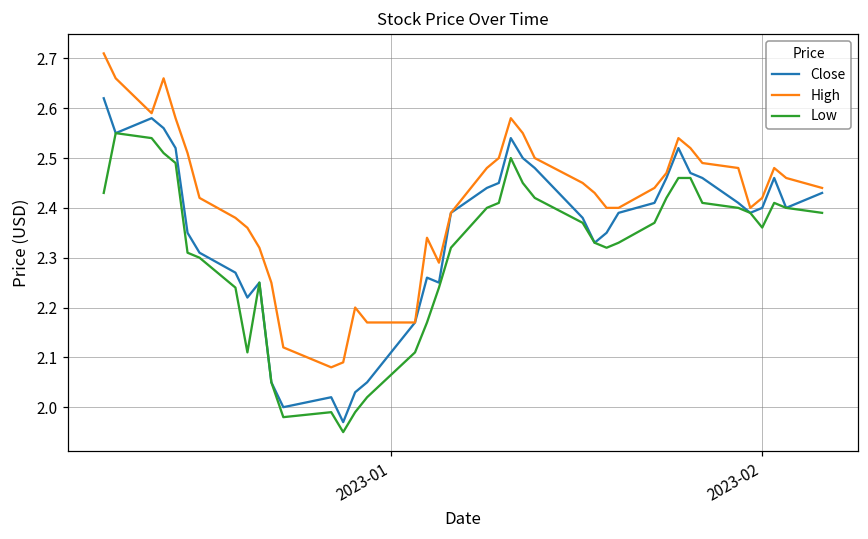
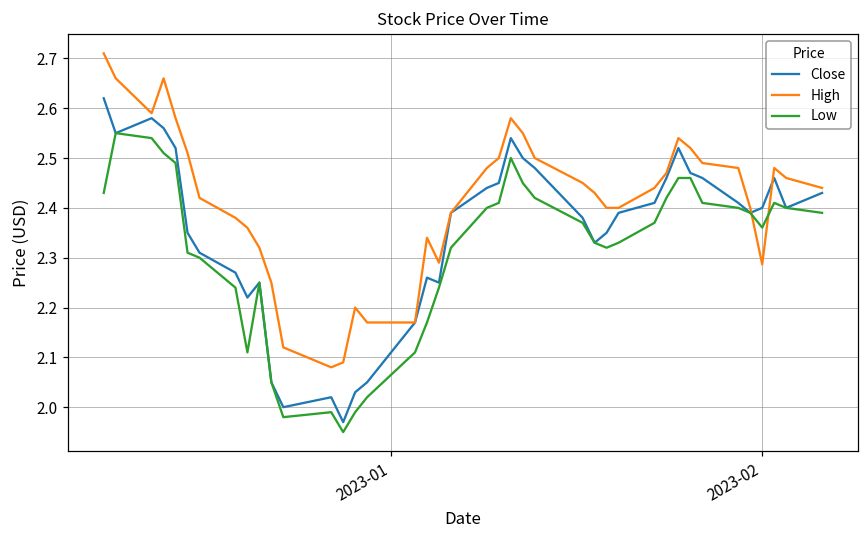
  {
    "Close": {
      "2023-02": 2.40
    },
    "High": {
-     "2023-02": 2.42
+     "2023-02": 2.29
    },
    "Low": {
      "2023-02": 2.36
    }
  }
